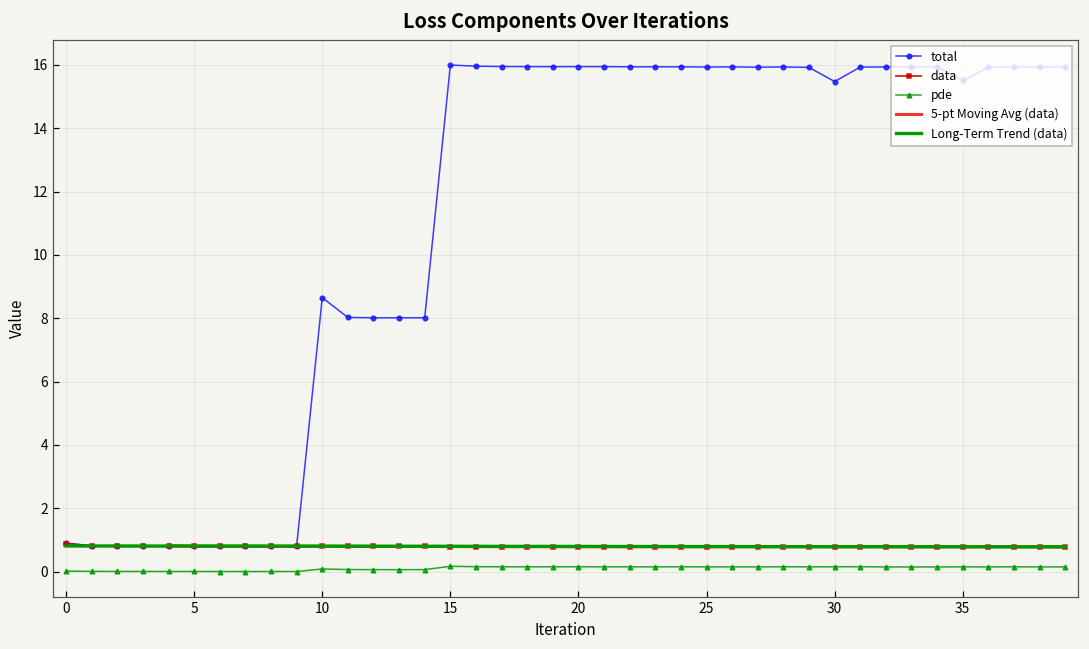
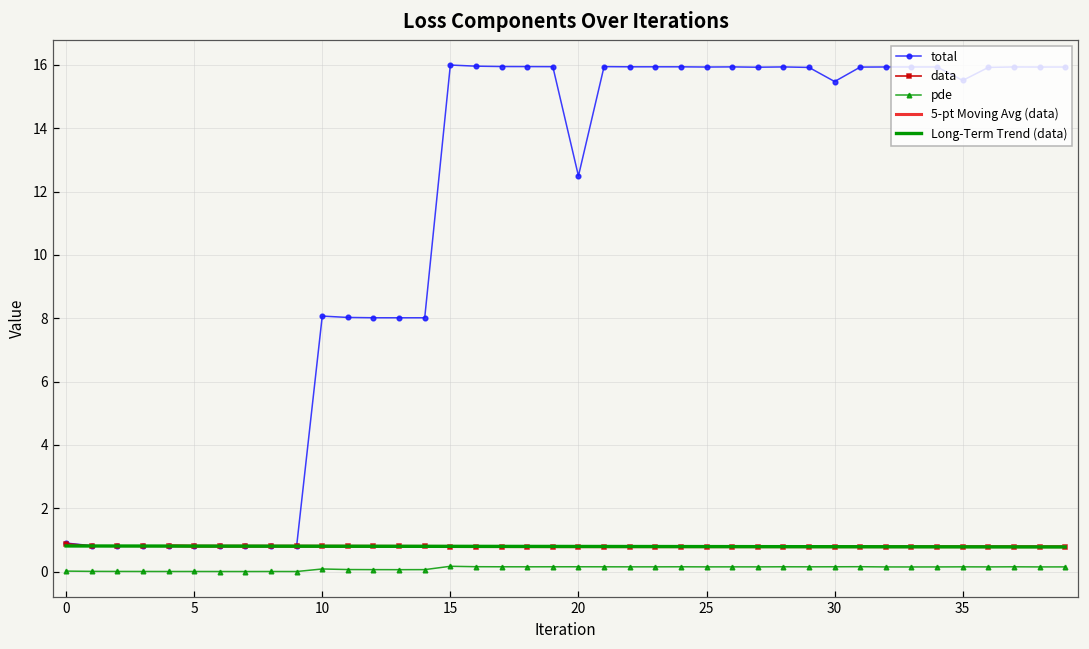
  {
    "total": {
-     "10": 8.7,
+     "10": 8.1,
      "15": 16.0,
-     "20": 15.9,
+     "20": 12.5,
      "25": 15.9,
      "30": 15.5
    }
  }
